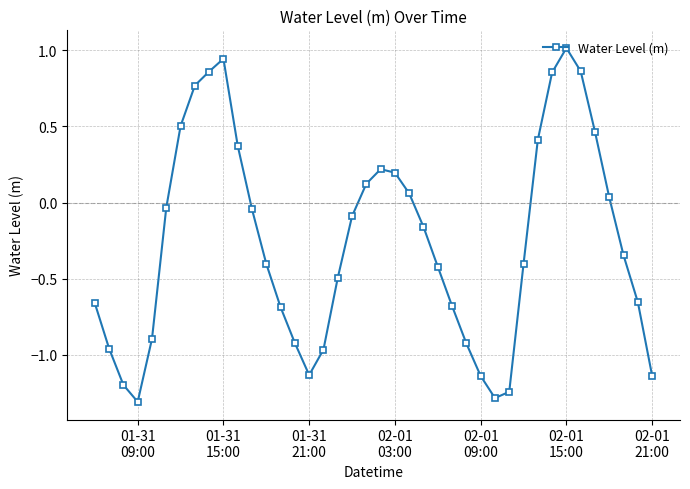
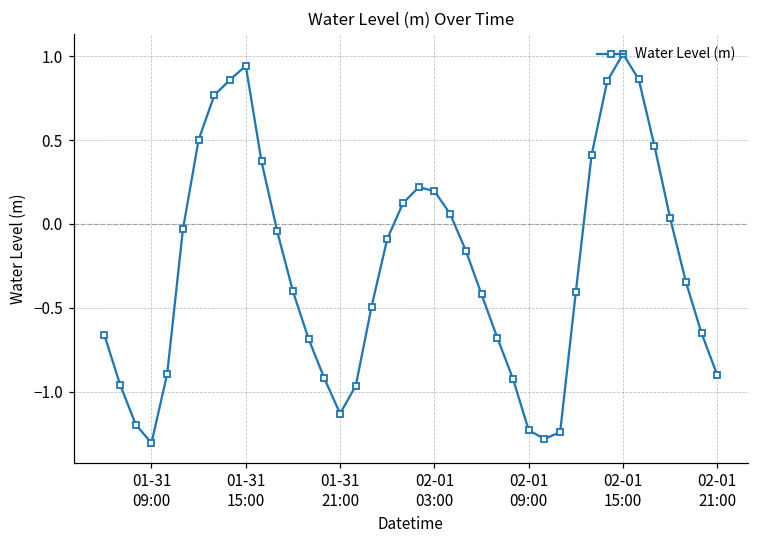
  {
    "01-31 09:00": -1.31,
    "01-31 15:00": 0.94,
    "01-31 21:00": -1.13,
    "02-01 03:00": 0.20,
-   "02-01 09:00": -1.14,
+   "02-01 09:00": -1.23,
    "02-01 15:00": 1.01,
-   "02-01 21:00": -1.14
+   "02-01 21:00": -0.90
  }
